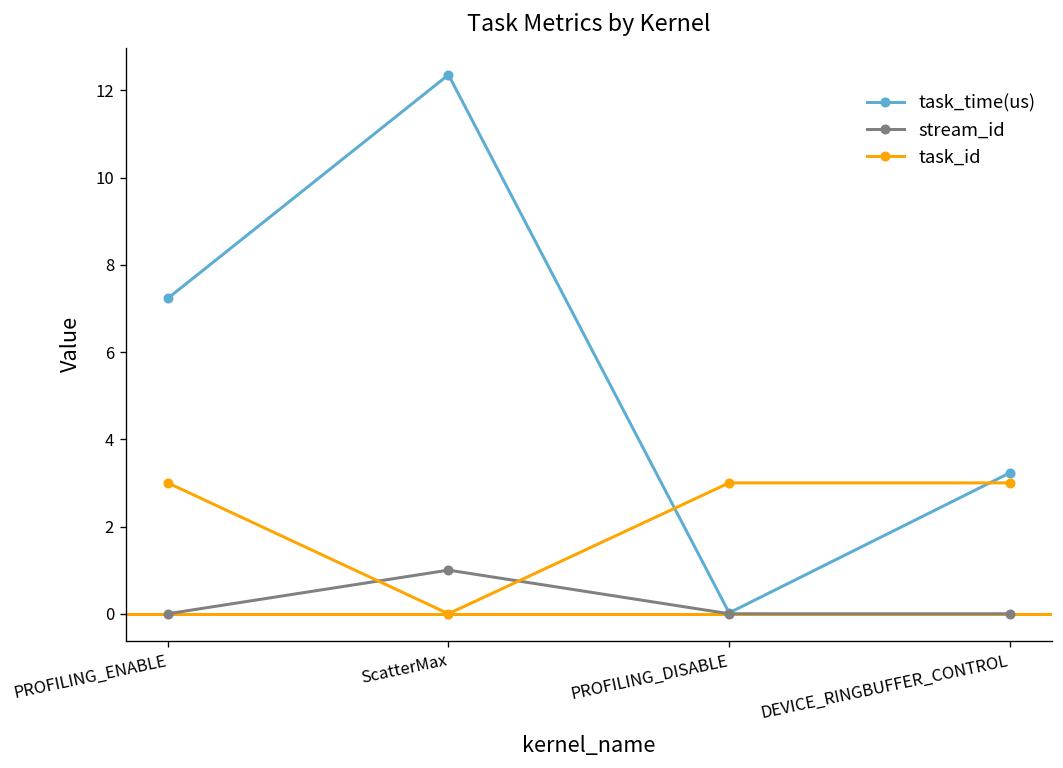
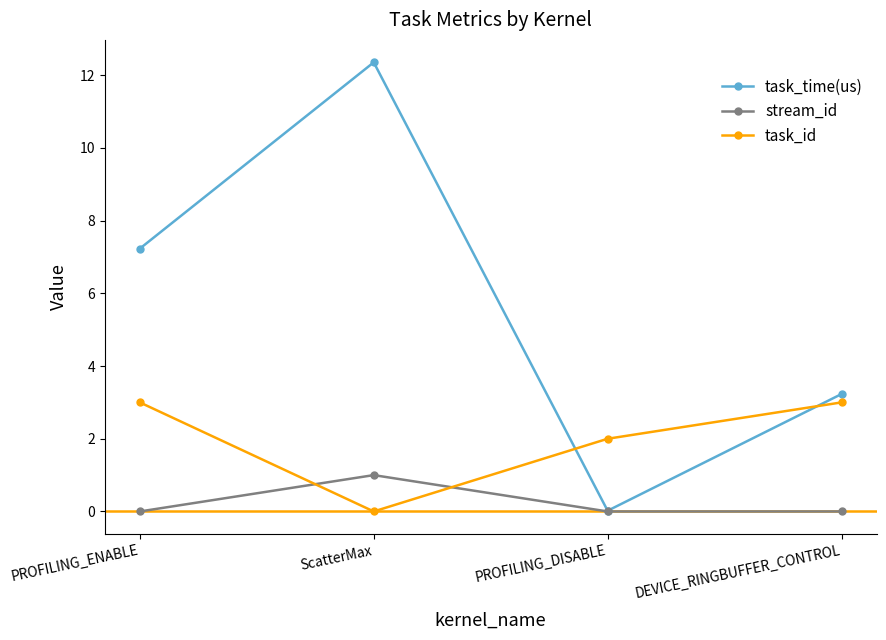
  {
    "task_time(us)": {
      "PROFILING_ENABLE": 7.2,
      "ScatterMax": 12.4,
      "DEVICE_RINGBUFFER_CONTROL": 3.2
    },
    "stream_id": {
      "PROFILING_ENABLE": 0,
      "ScatterMax": 1,
      "DEVICE_RINGBUFFER_CONTROL": 0
    },
    "task_id": {
      "PROFILING_ENABLE": 3,
      "ScatterMax": 0,
-     "PROFILING_DISABLE": 3,
+     "PROFILING_DISABLE": 2,
      "DEVICE_RINGBUFFER_CONTROL": 3
    }
  }
